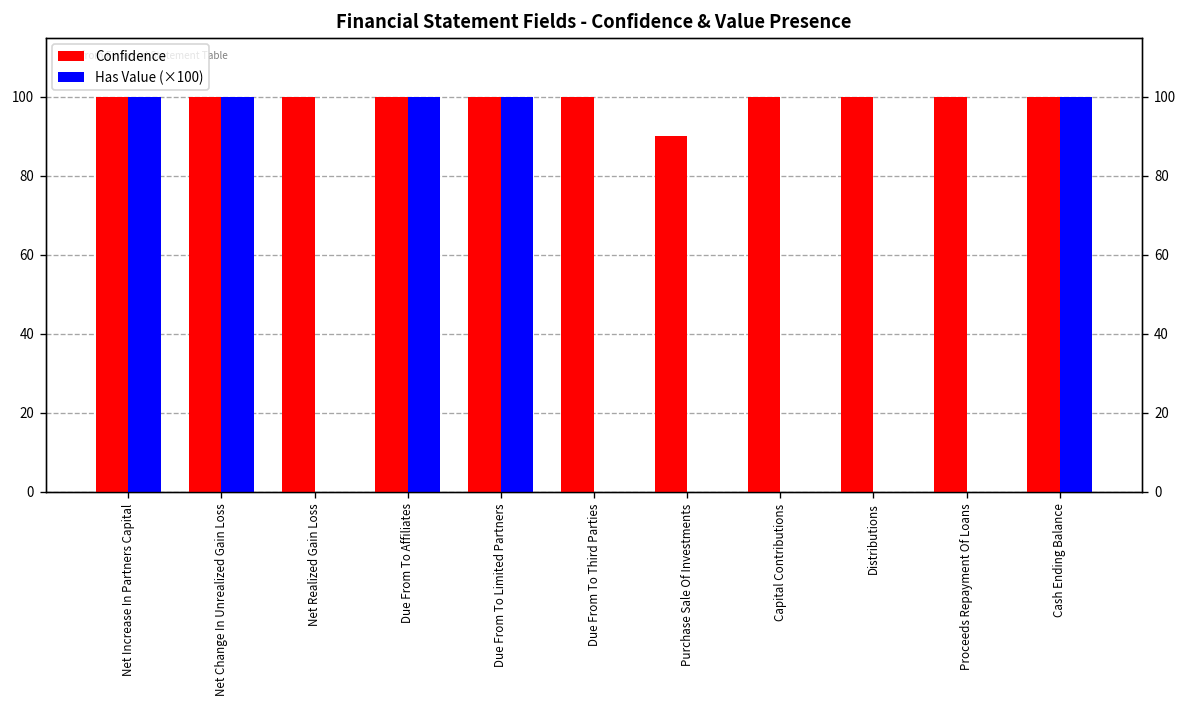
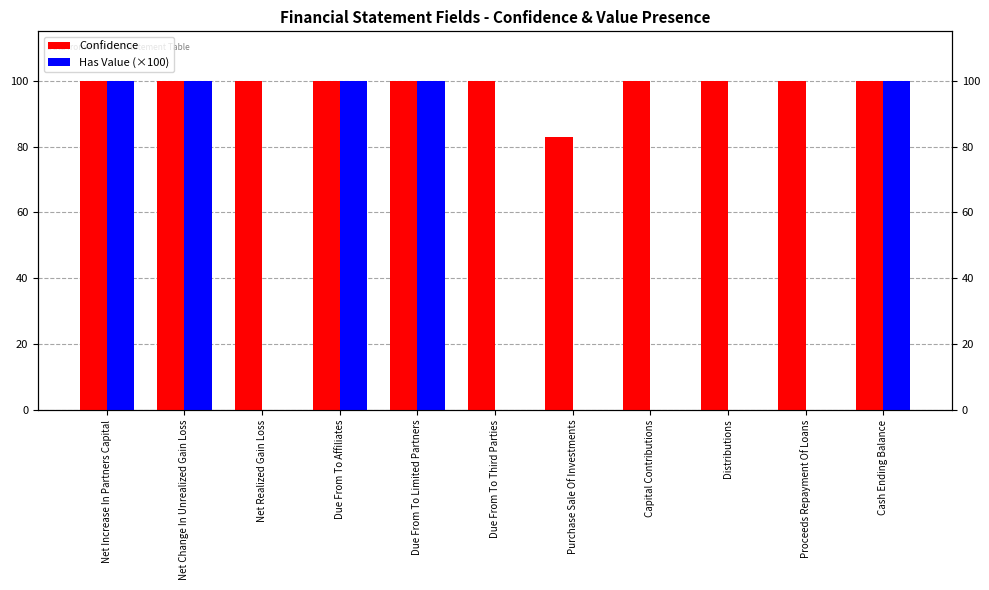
  {
    "Confidence": {
      "Net Increase In Partners Capital": 100,
      "Net Change In Unrealized Gain Loss": 100,
      "Net Realized Gain Loss": 100,
      "Due From To Affiliates": 100,
      "Due From To Limited Partners": 100,
      "Due From To Third Parties": 100,
-     "Purchase Sale Of Investments": 90,
+     "Purchase Sale Of Investments": 83,
      "Capital Contributions": 100,
      "Distributions": 100,
      "Proceeds Repayment Of Loans": 100,
      "Cash Ending Balance": 100
    },
    "Has Value (×100)": {
      "Net Increase In Partners Capital": 100,
      "Net Change In Unrealized Gain Loss": 100,
      "Net Realized Gain Loss": 0,
      "Due From To Affiliates": 100,
      "Due From To Limited Partners": 100,
      "Due From To Third Parties": 0,
      "Purchase Sale Of Investments": 0,
      "Capital Contributions": 0,
      "Distributions": 0,
      "Proceeds Repayment Of Loans": 0,
      "Cash Ending Balance": 100
    }
  }
